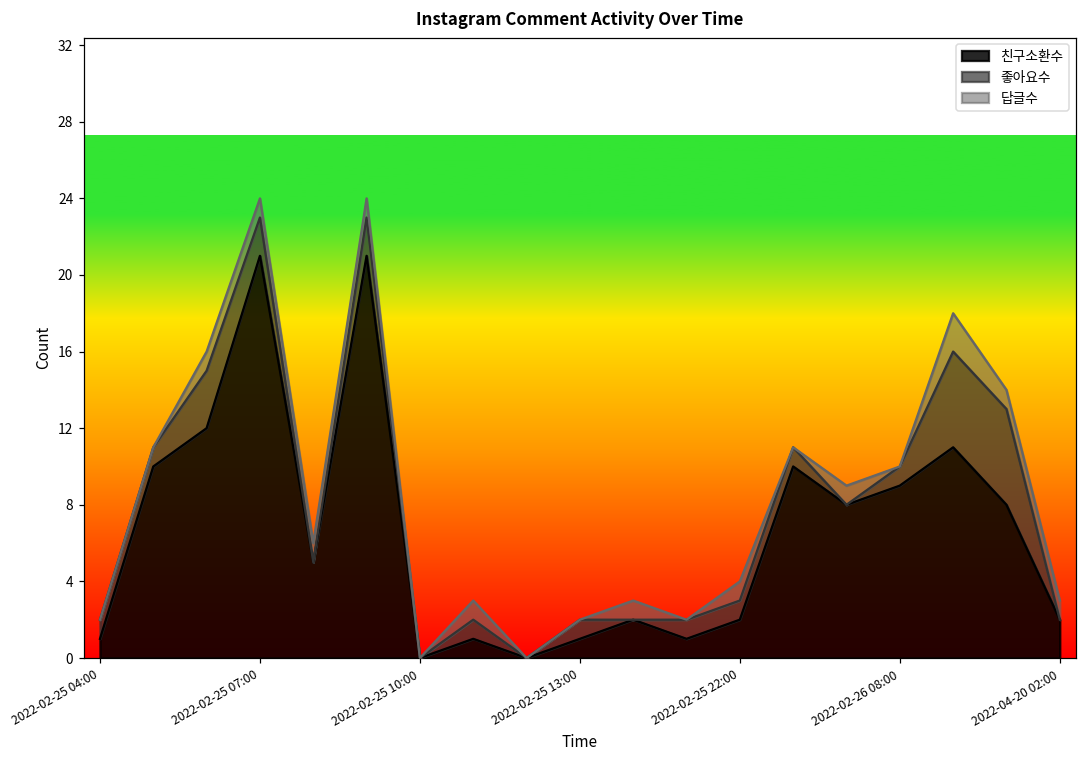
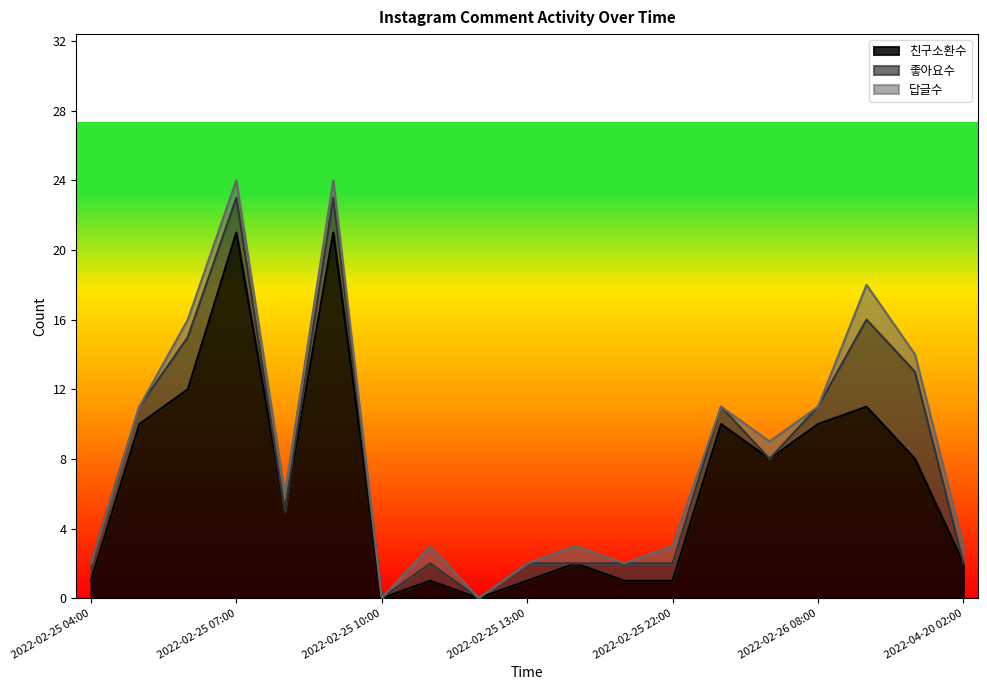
  {
    "친구소환수": {
      "2022-02-25 04:00": 1,
      "2022-02-25 07:00": 21,
      "2022-02-25 13:00": 1,
-     "2022-02-25 22:00": 2,
-     "2022-02-26 08:00": 9
+     "2022-02-25 22:00": 1,
+     "2022-02-26 08:00": 10
    }
  }
